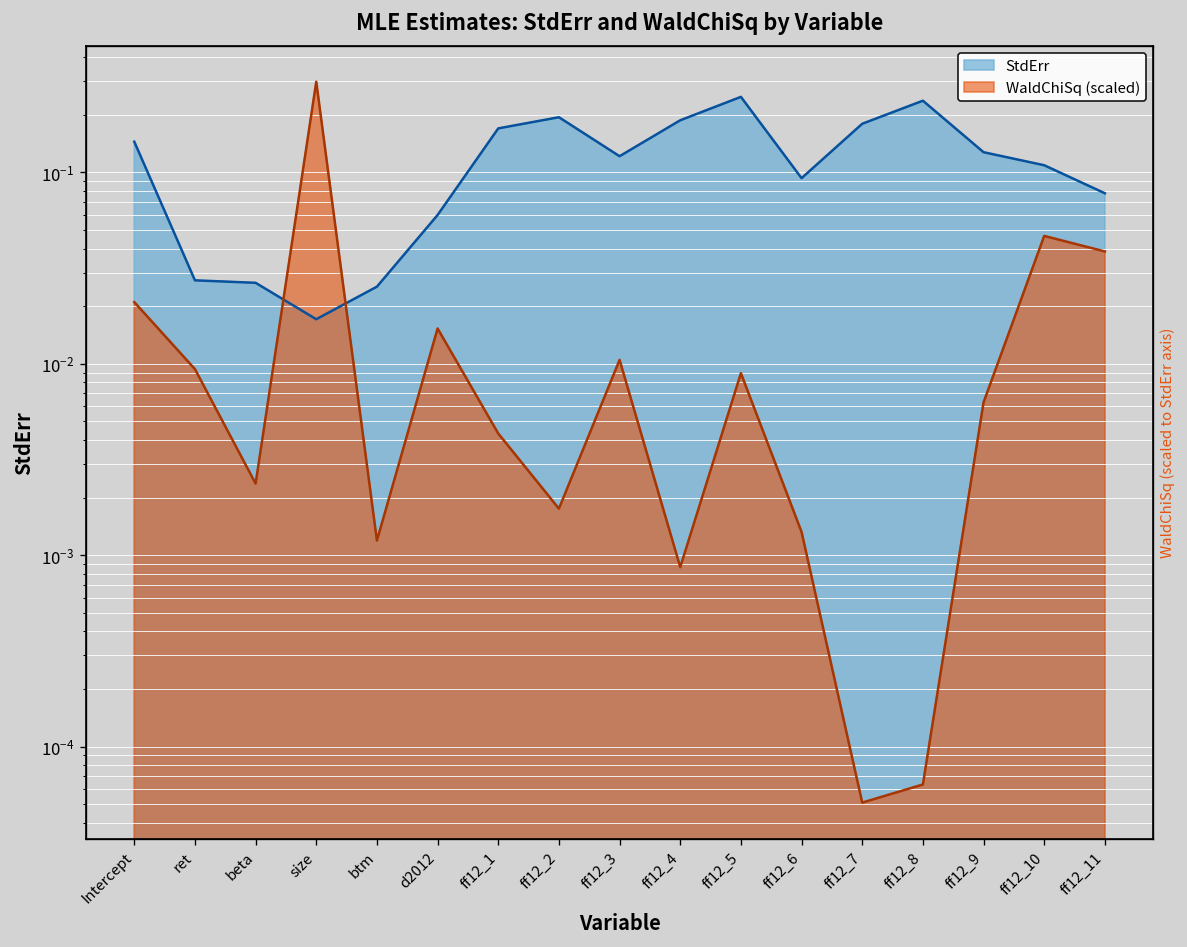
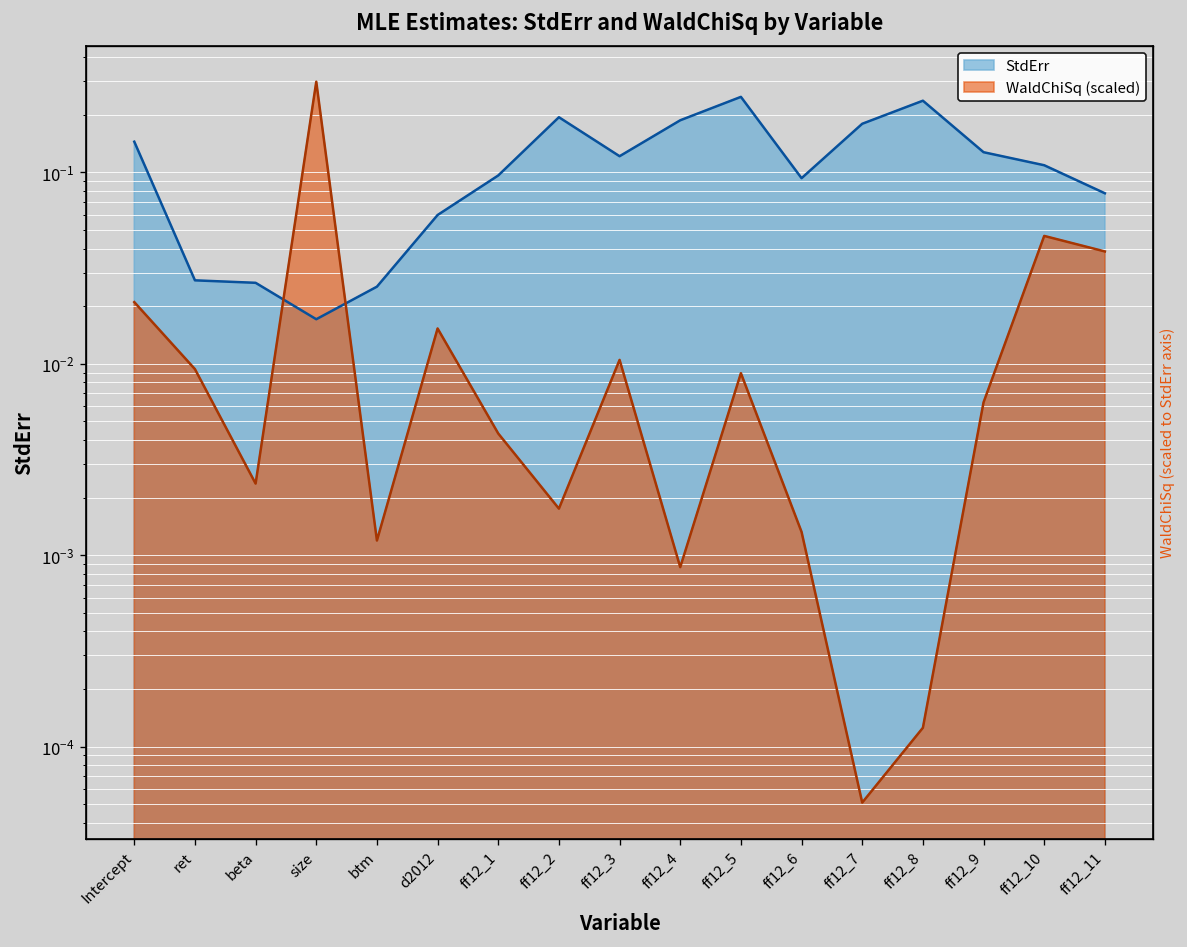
  {
    "StdErr": {
      "Intercept": 0.14,
      "ret": 0.027,
      "beta": 0.027,
      "size": 0.017,
      "btm": 0.025,
      "d2012": 0.06,
-     "ff12_1": 0.17,
+     "ff12_1": 0.10,
      "ff12_2": 0.19,
      "ff12_3": 0.12,
      "ff12_4": 0.19,
      "ff12_5": 0.25,
      "ff12_6": 0.09,
      "ff12_7": 0.18,
      "ff12_8": 0.24,
      "ff12_9": 0.13,
      "ff12_10": 0.11,
      "ff12_11": 0.08
    },
    "WaldChiSq (scaled)": {
      "Intercept": 0.021,
      "ret": 0.009,
      "beta": 0.0024,
      "size": 0.30,
      "btm": 0.0012,
      "d2012": 0.015,
      "ff12_1": 0.0043,
      "ff12_2": 0.0018,
      "ff12_3": 0.010,
      "ff12_4": 0.0009,
      "ff12_5": 0.009,
      "ff12_6": 0.0013,
      "ff12_7": 0.000051,
-     "ff12_8": 0.000063,
+     "ff12_8": 0.00013,
      "ff12_9": 0.0063,
      "ff12_10": 0.047,
      "ff12_11": 0.039
    }
  }
